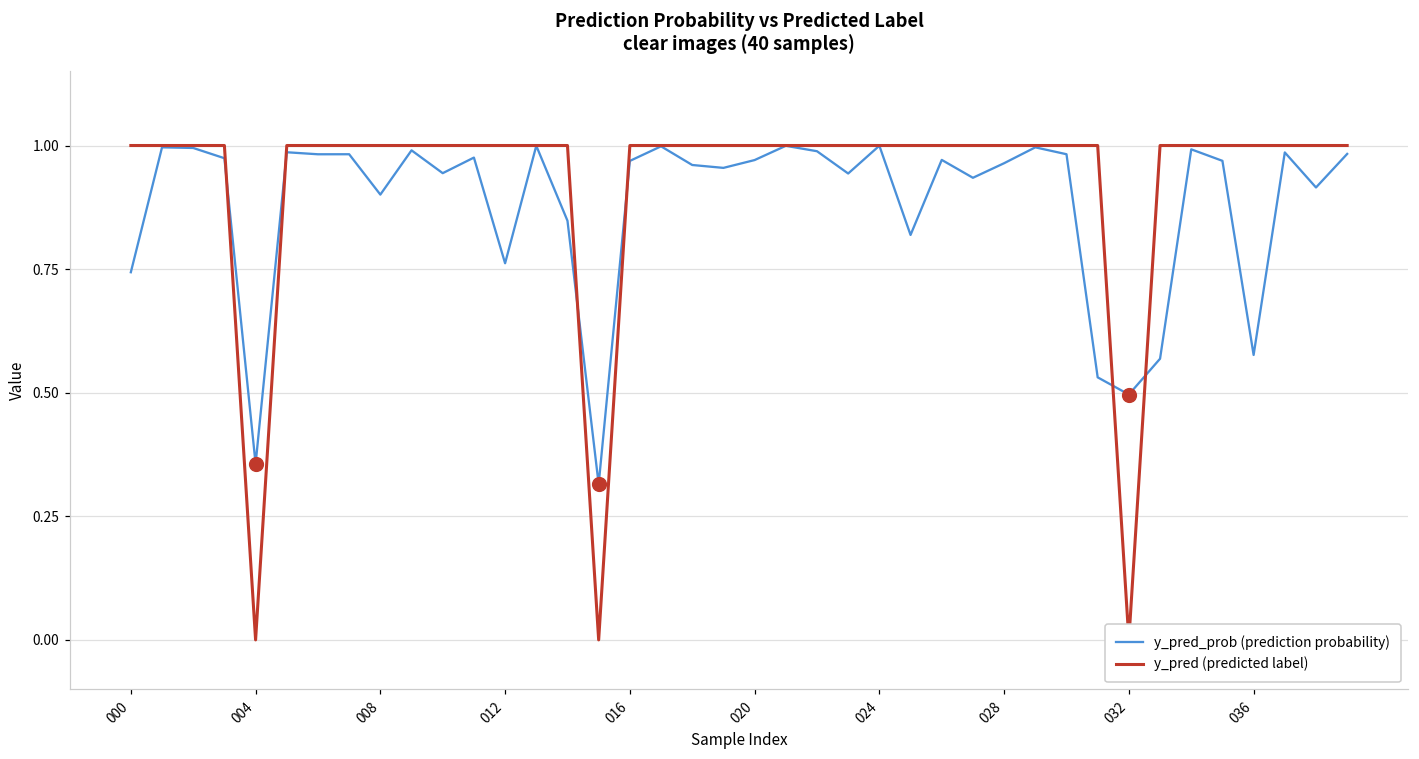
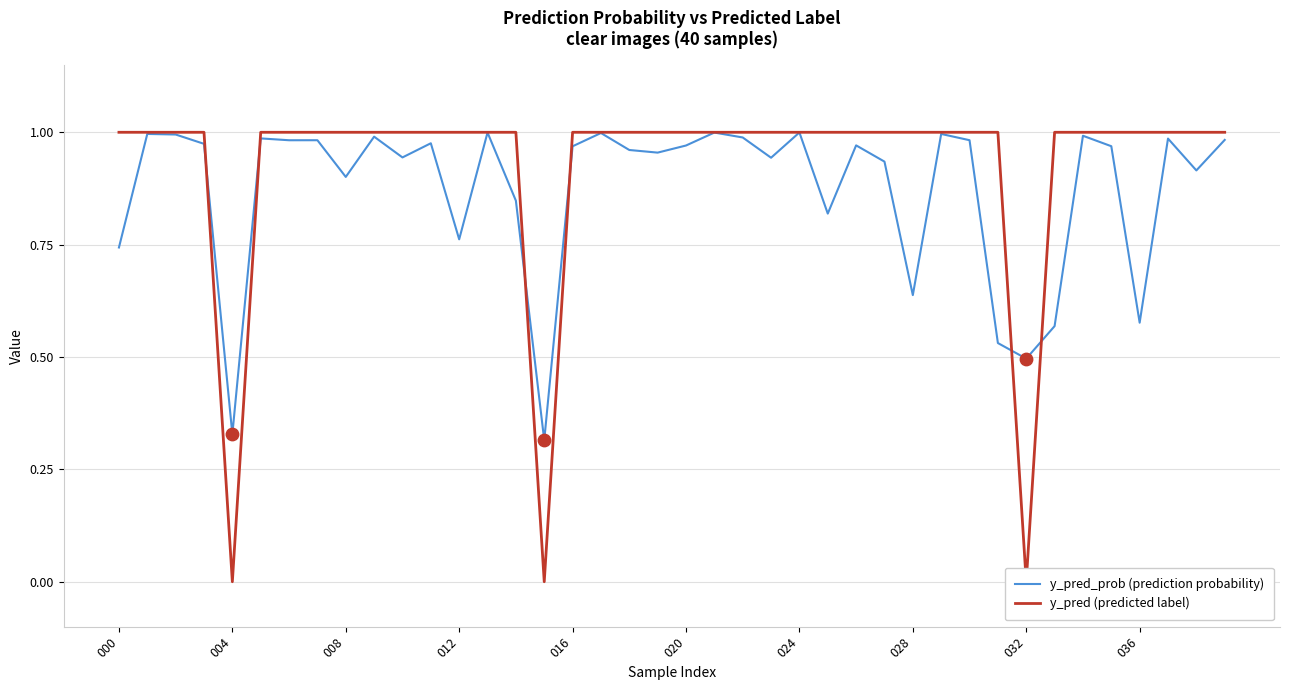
  {
    "y_pred_prob (prediction probability)": {
      "000": 0.74,
-     "004": 0.36,
+     "004": 0.33,
      "008": 0.90,
      "012": 0.76,
      "016": 0.97,
      "020": 0.97,
-     "028": 0.96,
+     "028": 0.64,
      "036": 0.58
    }
  }
